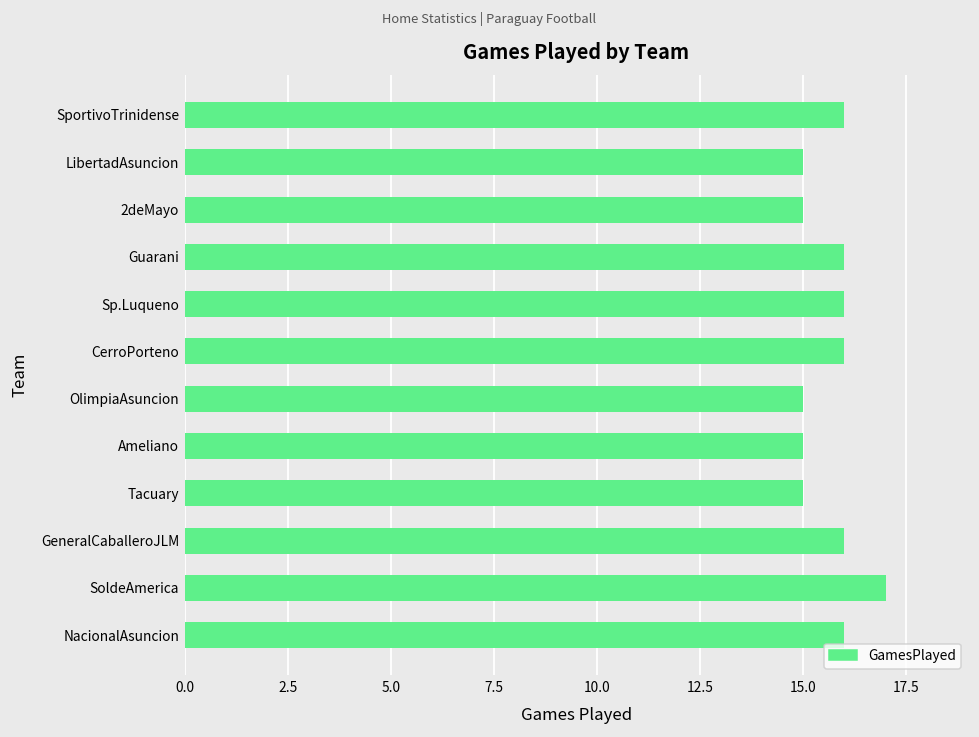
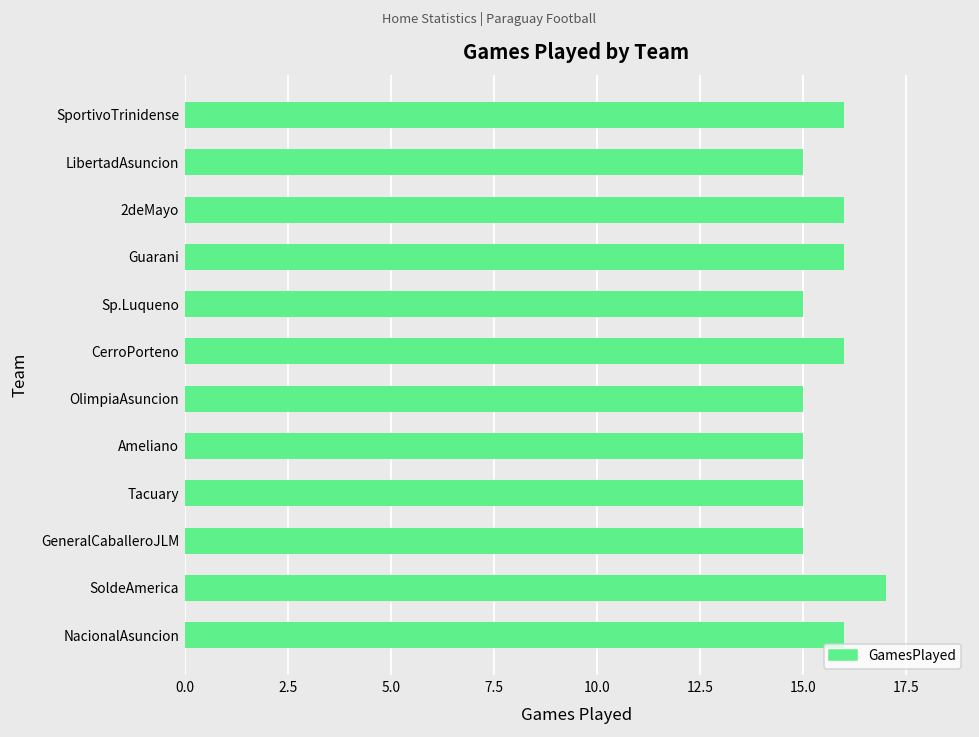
  {
    "SportivoTrinidense": 16,
    "LibertadAsuncion": 15,
-   "2deMayo": 15,
+   "2deMayo": 16,
    "Guarani": 16,
-   "Sp.Luqueno": 16,
+   "Sp.Luqueno": 15,
    "CerroPorteno": 16,
    "OlimpiaAsuncion": 15,
    "Ameliano": 15,
    "Tacuary": 15,
-   "GeneralCaballeroJLM": 16,
+   "GeneralCaballeroJLM": 15,
    "SoldeAmerica": 17,
    "NacionalAsuncion": 16
  }
